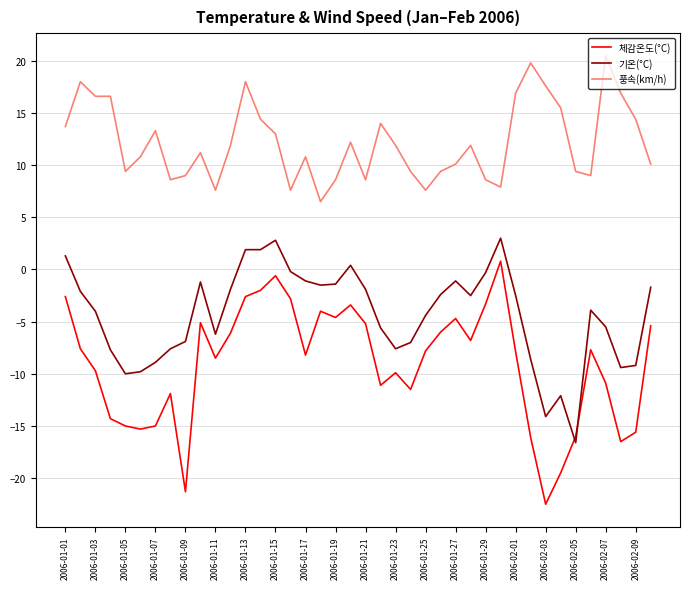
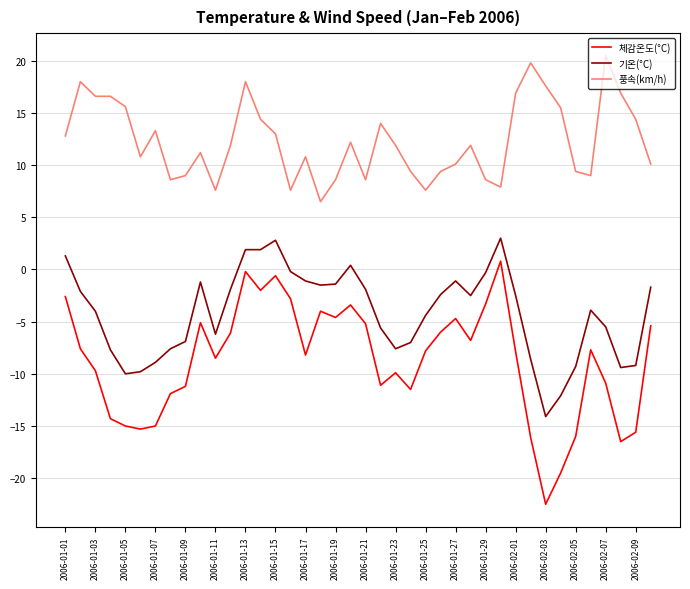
  {
    "체감온도(°C)": {
      "2006-01-01": -2.6,
      "2006-01-03": -9.7,
      "2006-01-05": -15.0,
      "2006-01-07": -15.0,
-     "2006-01-09": -21.3,
+     "2006-01-09": -11.2,
      "2006-01-11": -8.5,
-     "2006-01-13": -2.6,
+     "2006-01-13": -0.2,
      "2006-01-15": -0.6,
      "2006-01-17": -8.2,
      "2006-01-19": -4.6,
      "2006-01-21": -5.2,
      "2006-01-23": -9.9,
      "2006-01-25": -7.8,
      "2006-01-27": -4.7,
      "2006-01-29": -3.3,
      "2006-02-01": -7.9,
      "2006-02-03": -22.5,
      "2006-02-05": -16.0,
      "2006-02-07": -10.9,
      "2006-02-09": -15.6
    },
    "기온(°C)": {
      "2006-01-01": 1.3,
      "2006-01-03": -4.0,
      "2006-01-05": -10.0,
      "2006-01-07": -8.9,
      "2006-01-09": -6.9,
      "2006-01-11": -6.2,
      "2006-01-13": 1.9,
      "2006-01-15": 2.8,
      "2006-01-17": -1.1,
      "2006-01-19": -1.4,
      "2006-01-21": -1.9,
      "2006-01-23": -7.6,
      "2006-01-25": -4.4,
      "2006-01-27": -1.1,
      "2006-01-29": -0.3,
      "2006-02-01": -2.5,
      "2006-02-03": -14.1,
-     "2006-02-05": -16.6,
+     "2006-02-05": -9.3,
      "2006-02-07": -5.5,
      "2006-02-09": -9.2
    },
    "풍속(km/h)": {
-     "2006-01-01": 13.7,
+     "2006-01-01": 12.8,
      "2006-01-03": 16.6,
-     "2006-01-05": 9.4,
+     "2006-01-05": 15.6,
      "2006-01-07": 13.3,
      "2006-01-09": 9.0,
      "2006-01-11": 7.6,
      "2006-01-13": 18.0,
      "2006-01-15": 13.0,
      "2006-01-17": 10.8,
      "2006-01-19": 8.6,
      "2006-01-21": 8.6,
      "2006-01-23": 11.9,
      "2006-01-25": 7.6,
      "2006-01-27": 10.1,
      "2006-01-29": 8.6,
      "2006-02-01": 16.9,
      "2006-02-03": 17.6,
      "2006-02-05": 9.4,
      "2006-02-09": 14.4
    }
  }
